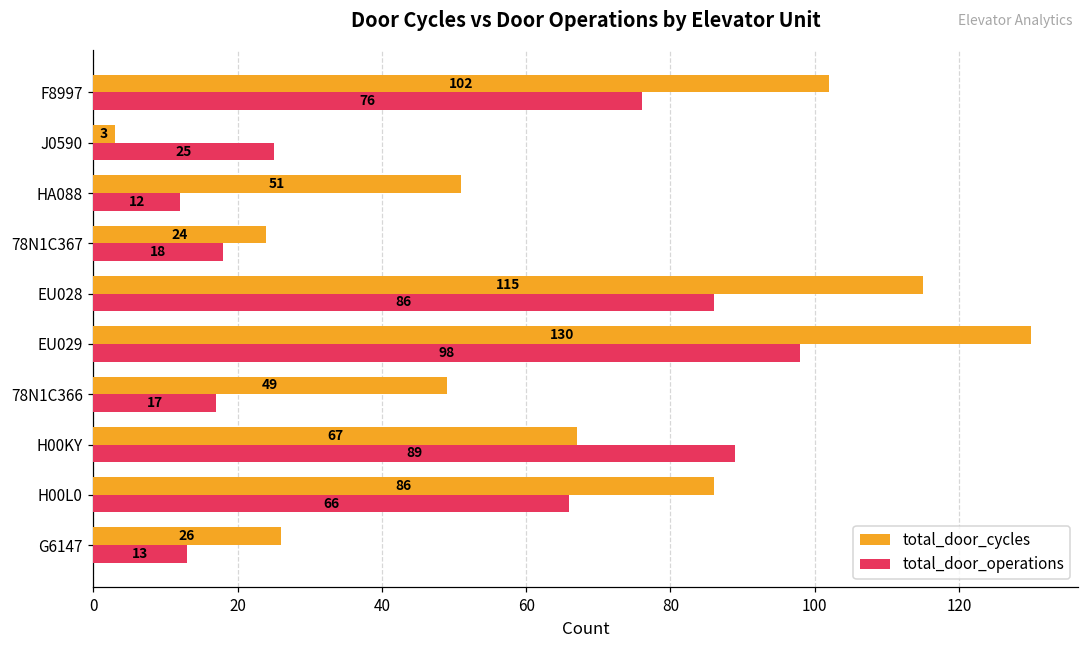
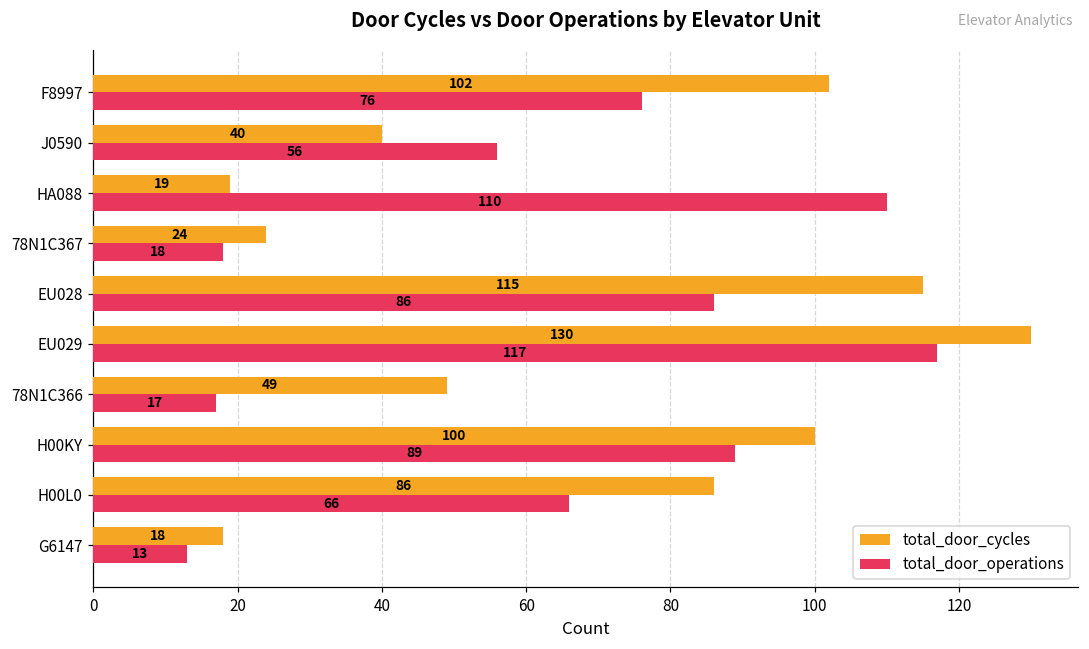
  {
    "total_door_cycles": {
      "F8997": 102,
-     "J0590": 3,
-     "HA088": 51,
+     "J0590": 40,
+     "HA088": 19,
      "78N1C367": 24,
      "EU028": 115,
      "EU029": 130,
      "78N1C366": 49,
-     "H00KY": 67,
+     "H00KY": 100,
      "H00L0": 86,
-     "G6147": 26
+     "G6147": 18
    },
    "total_door_operations": {
      "F8997": 76,
-     "J0590": 25,
-     "HA088": 12,
+     "J0590": 56,
+     "HA088": 110,
      "78N1C367": 18,
      "EU028": 86,
-     "EU029": 98,
+     "EU029": 117,
      "78N1C366": 17,
      "H00KY": 89,
      "H00L0": 66,
      "G6147": 13
    }
  }
